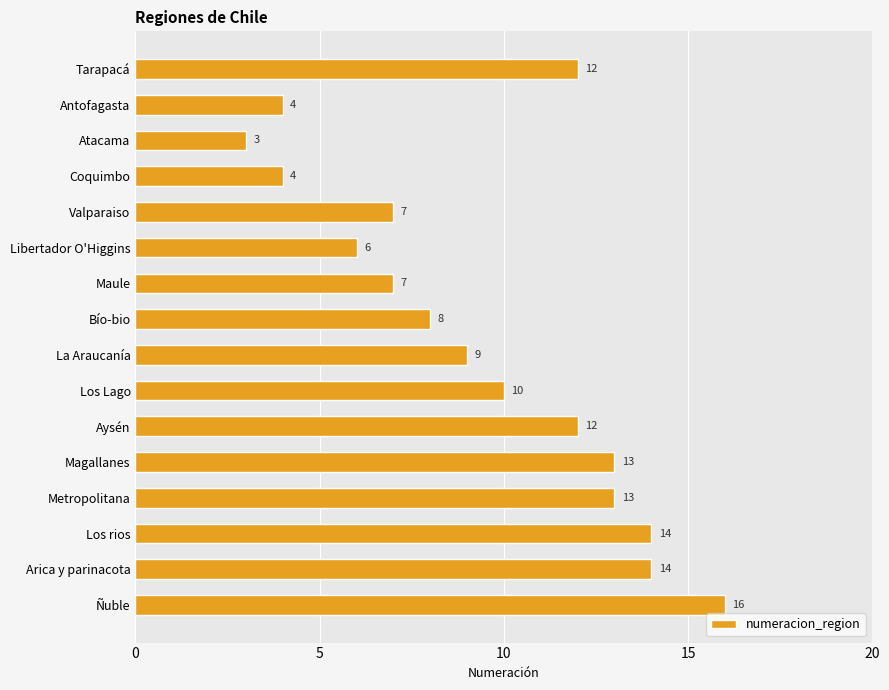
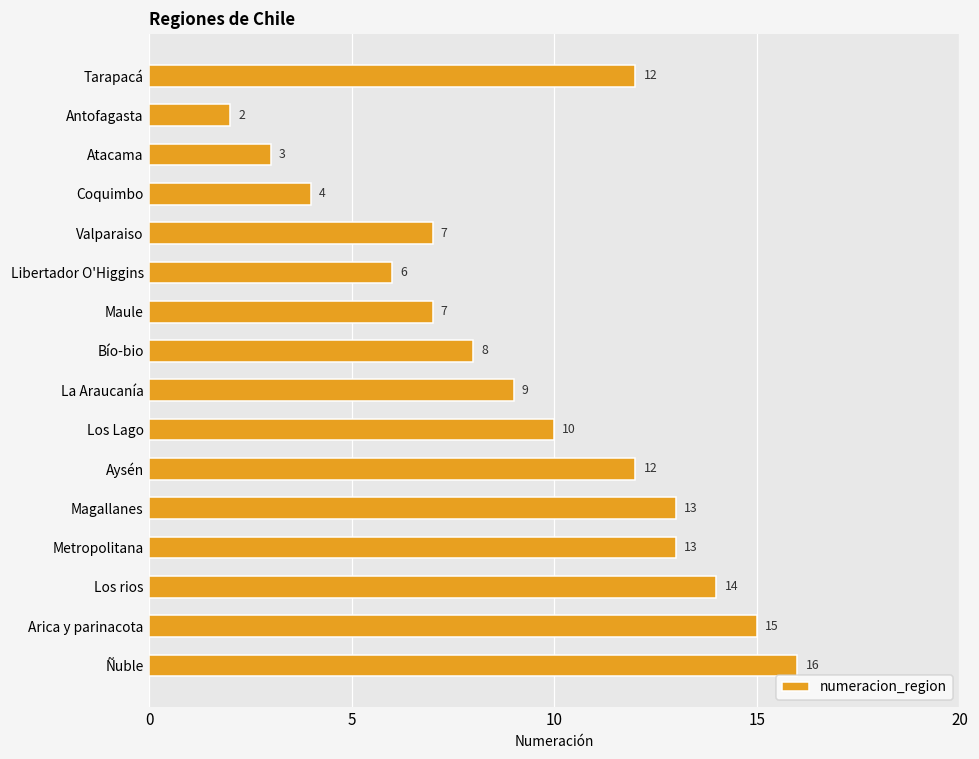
  {
    "Tarapacá": 12,
-   "Antofagasta": 4,
+   "Antofagasta": 2,
    "Atacama": 3,
    "Coquimbo": 4,
    "Valparaiso": 7,
    "Libertador O'Higgins": 6,
    "Maule": 7,
    "Bío-bio": 8,
    "La Araucanía": 9,
    "Los Lago": 10,
    "Aysén": 12,
    "Magallanes": 13,
    "Metropolitana": 13,
    "Los rios": 14,
-   "Arica y parinacota": 14,
+   "Arica y parinacota": 15,
    "Ñuble": 16
  }
